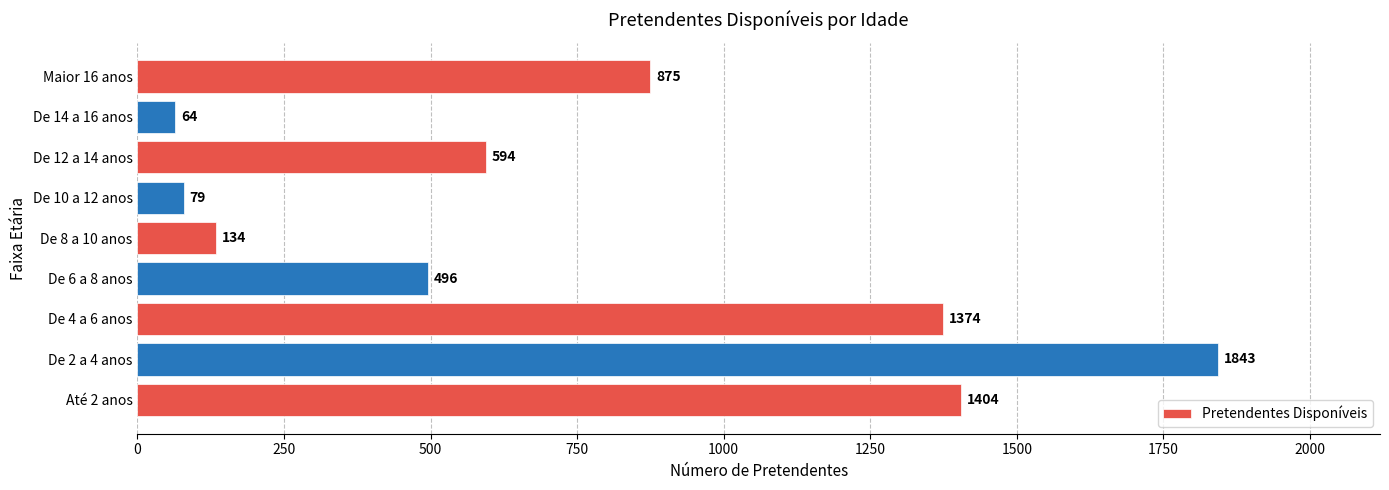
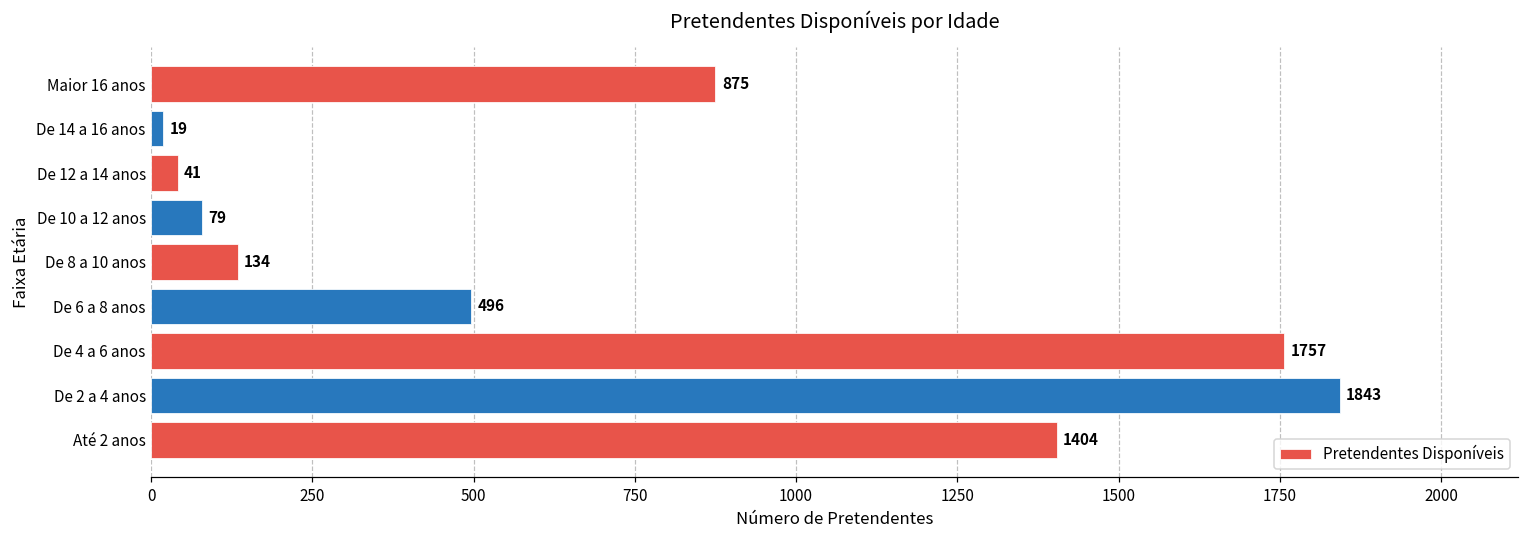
  {
    "Maior 16 anos": 875,
-   "De 14 a 16 anos": 64,
-   "De 12 a 14 anos": 594,
+   "De 14 a 16 anos": 19,
+   "De 12 a 14 anos": 41,
    "De 10 a 12 anos": 79,
    "De 8 a 10 anos": 134,
    "De 6 a 8 anos": 496,
-   "De 4 a 6 anos": 1374,
+   "De 4 a 6 anos": 1757,
    "De 2 a 4 anos": 1843,
    "Até 2 anos": 1404
  }
